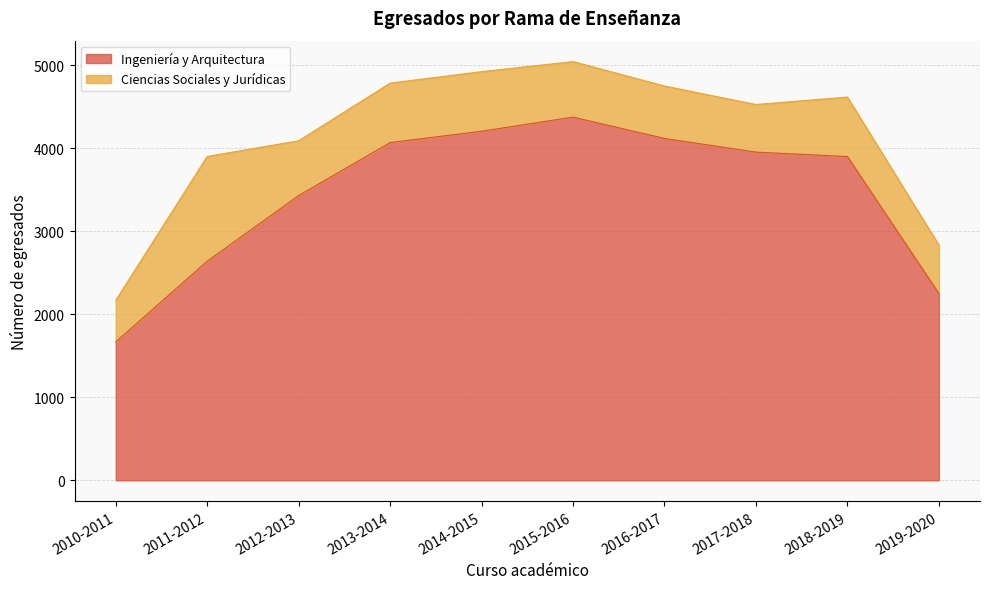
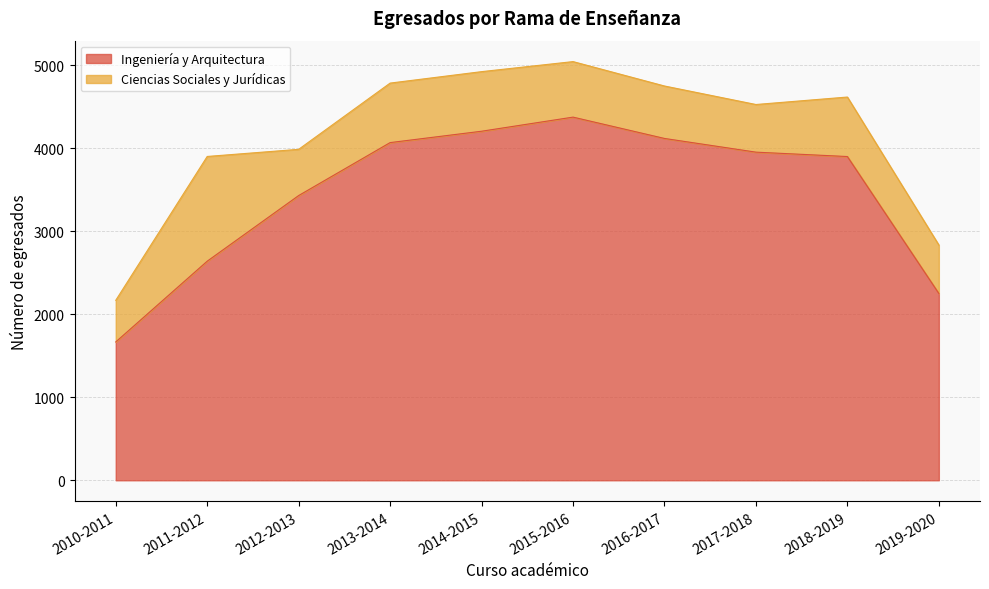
  {
    "Ingeniería y Arquitectura": {
      "2010-2011": 1700,
      "2011-2012": 2600,
      "2012-2013": 3400,
      "2013-2014": 4100,
      "2014-2015": 4200,
      "2015-2016": 4400,
      "2016-2017": 4100,
      "2017-2018": 4000,
      "2018-2019": 3900,
      "2019-2020": 2300
    },
    "Ciencias Sociales y Jurídicas": {
      "2010-2011": 500,
      "2011-2012": 1300,
-     "2012-2013": 700,
+     "2012-2013": 600,
      "2013-2014": 700,
      "2014-2015": 700,
      "2015-2016": 700,
      "2016-2017": 600,
      "2017-2018": 600,
      "2018-2019": 700,
      "2019-2020": 600
    }
  }
